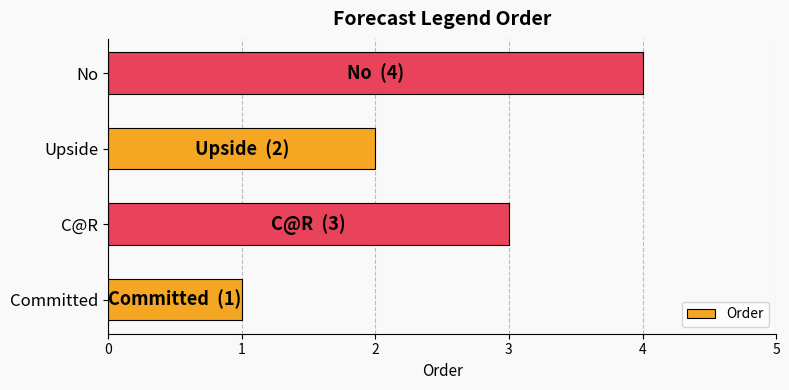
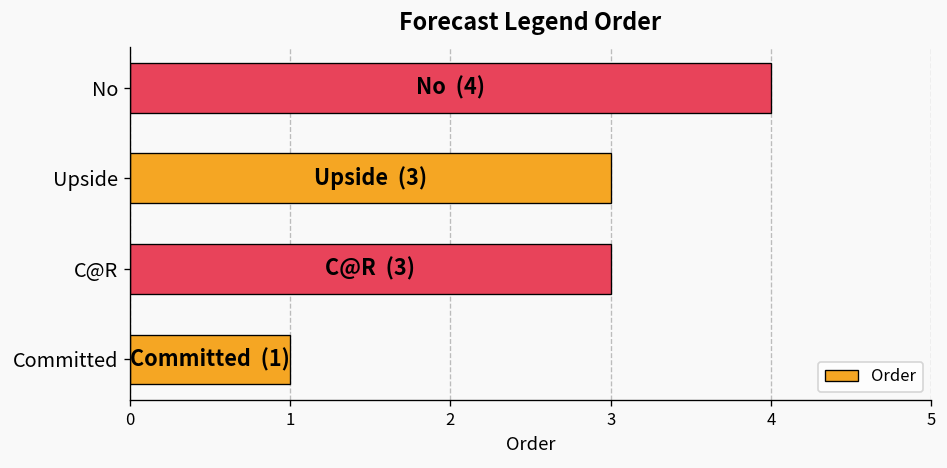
  {
    "No": "(4)",
-   "Upside": "(2)",
+   "Upside": "(3)",
    "C@R": "(3)",
    "Committed": "(1)"
  }
